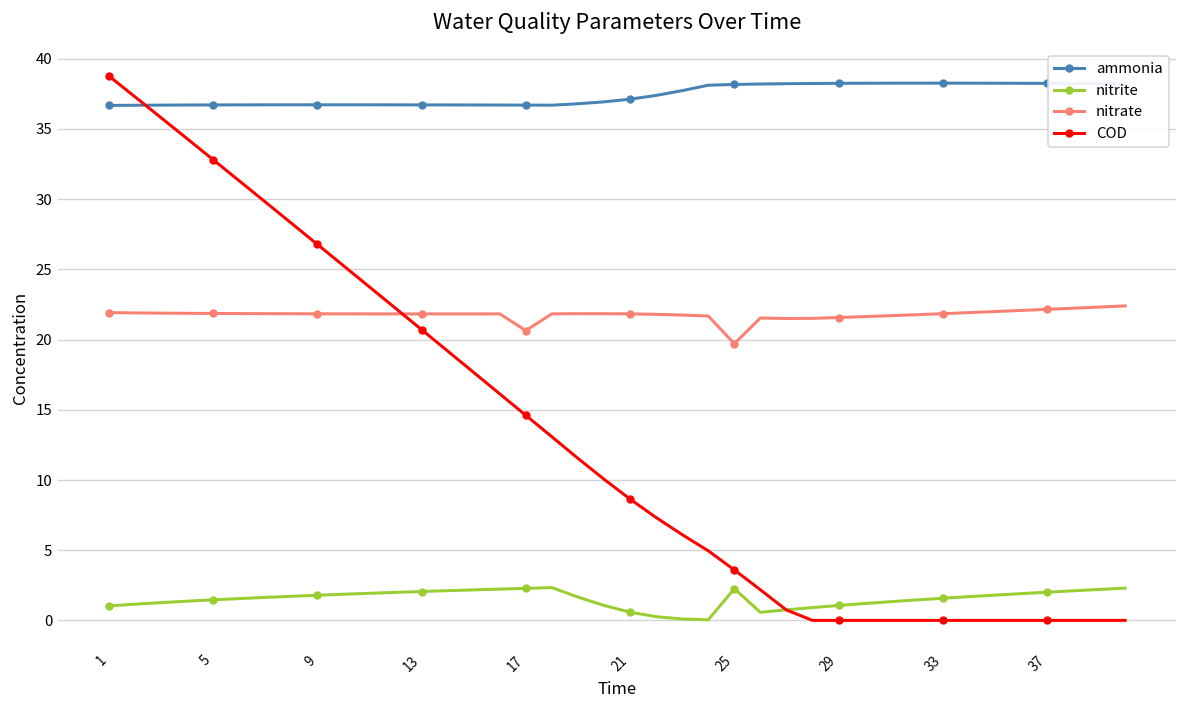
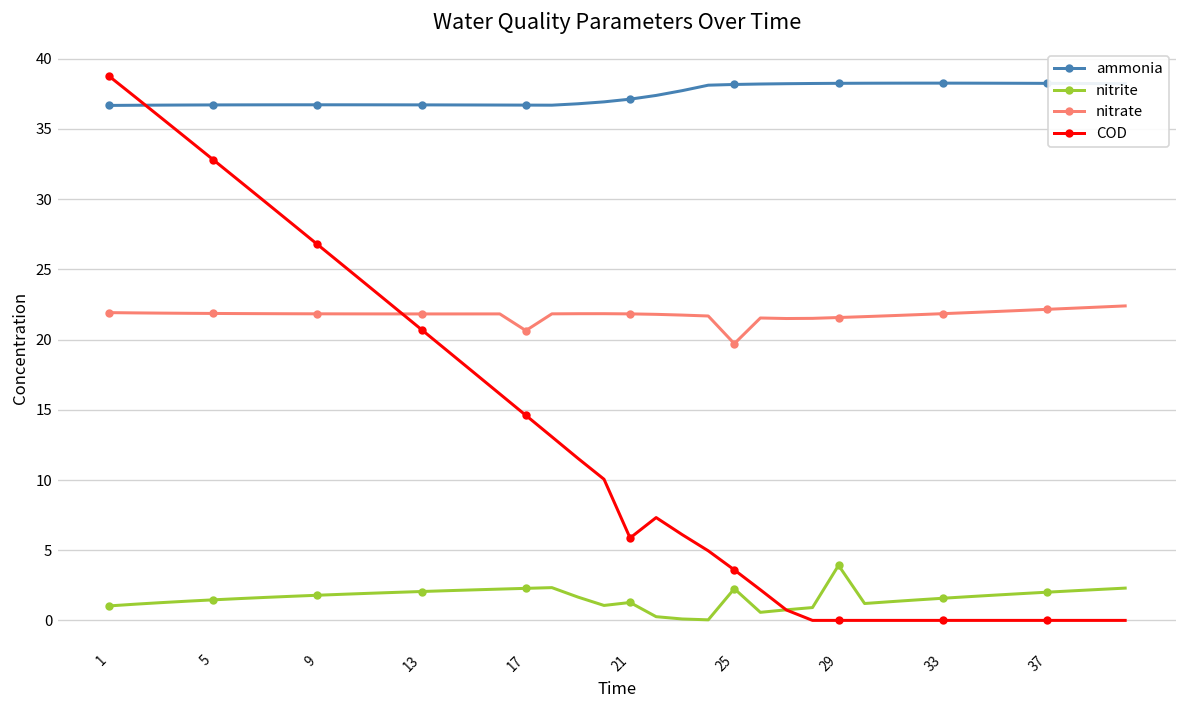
  {
    "ammonia": {
      "1": 36.7,
      "5": 36.7,
      "9": 36.7,
      "13": 36.7,
      "17": 36.7,
      "21": 37.1,
      "25": 38.2,
      "29": 38.2,
      "33": 38.3,
      "37": 38.2
    },
    "nitrite": {
      "1": 1.0,
      "5": 1.5,
      "9": 1.8,
      "13": 2.1,
      "17": 2.3,
-     "21": 0.6,
+     "21": 1.3,
      "25": 2.3,
-     "29": 1.1,
+     "29": 3.9,
      "33": 1.6,
      "37": 2.0
    },
    "nitrate": {
      "1": 21.9,
      "5": 21.9,
      "9": 21.8,
      "13": 21.8,
      "17": 20.6,
      "21": 21.8,
      "25": 19.7,
      "29": 21.6,
      "33": 21.8,
      "37": 22.2
    },
    "COD": {
      "1": 38.8,
      "5": 32.8,
      "9": 26.8,
      "13": 20.7,
      "17": 14.6,
-     "21": 8.6,
+     "21": 5.9,
      "25": 3.6,
      "29": 0.0,
      "33": 0.0,
      "37": 0.0
    }
  }
